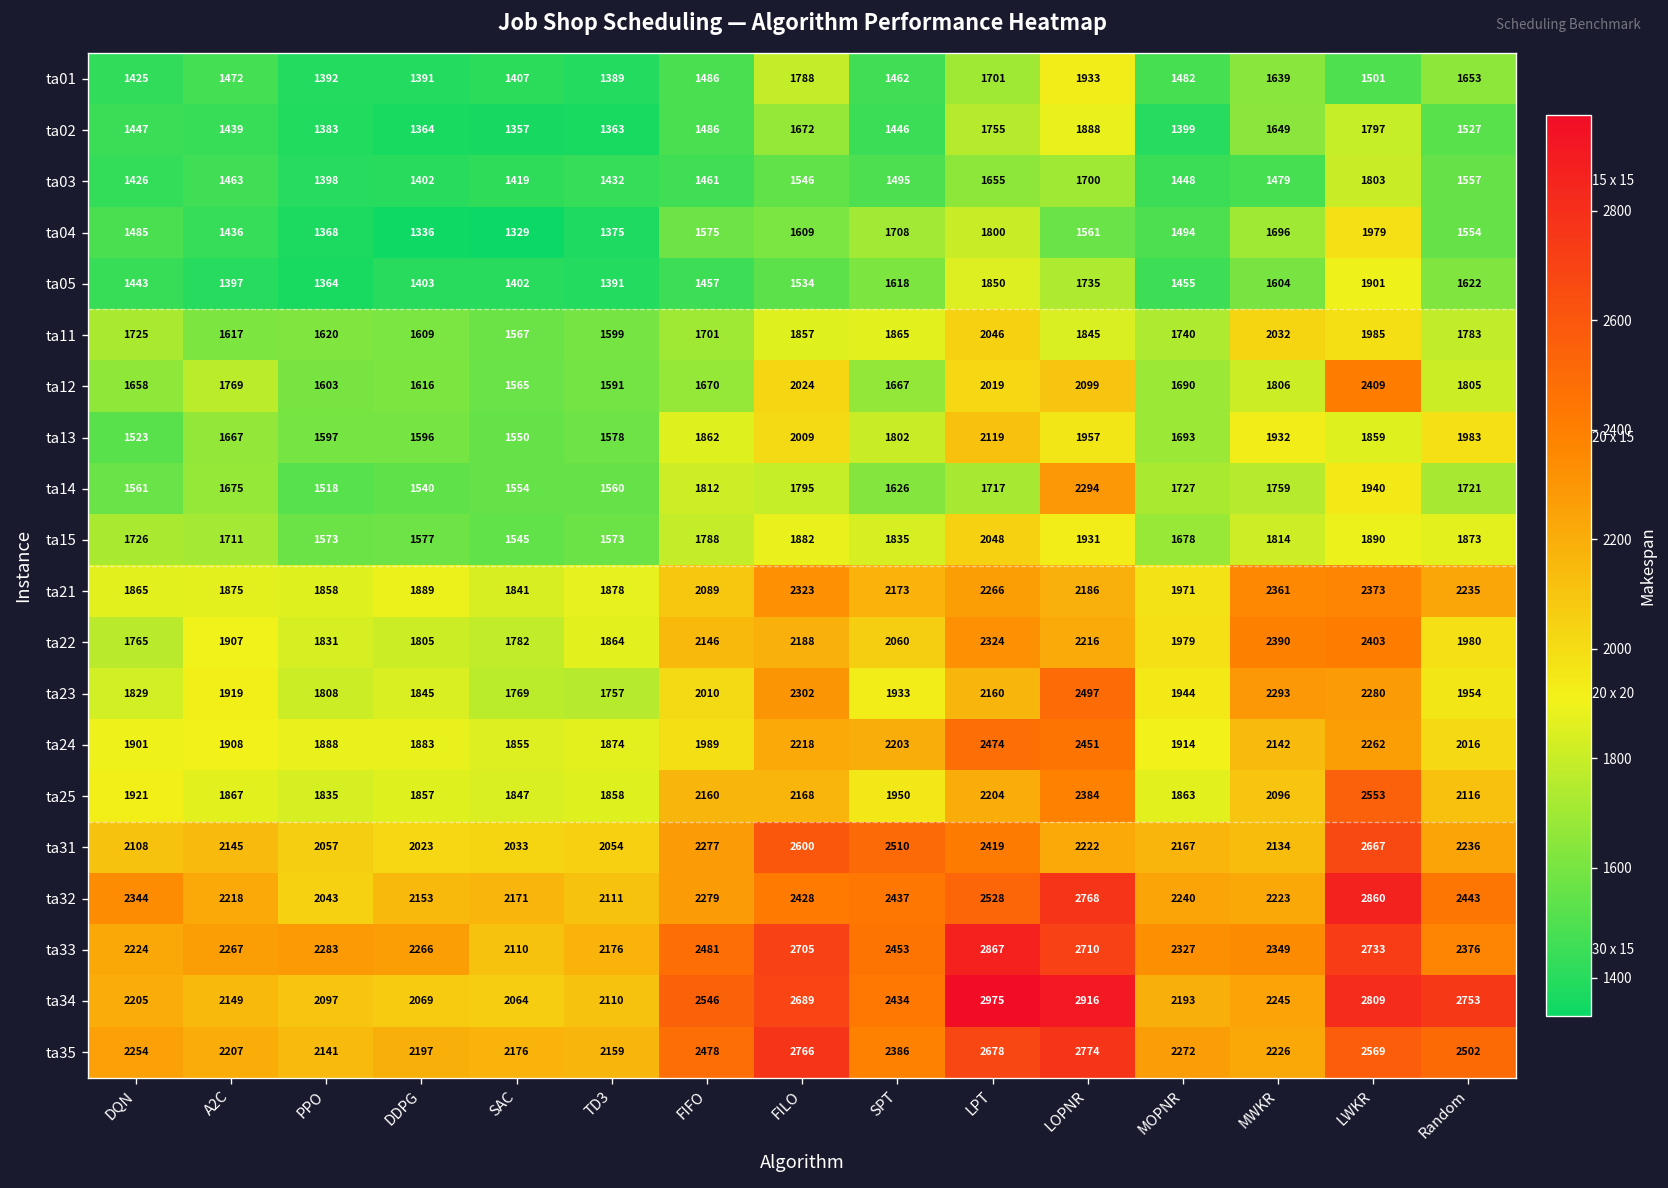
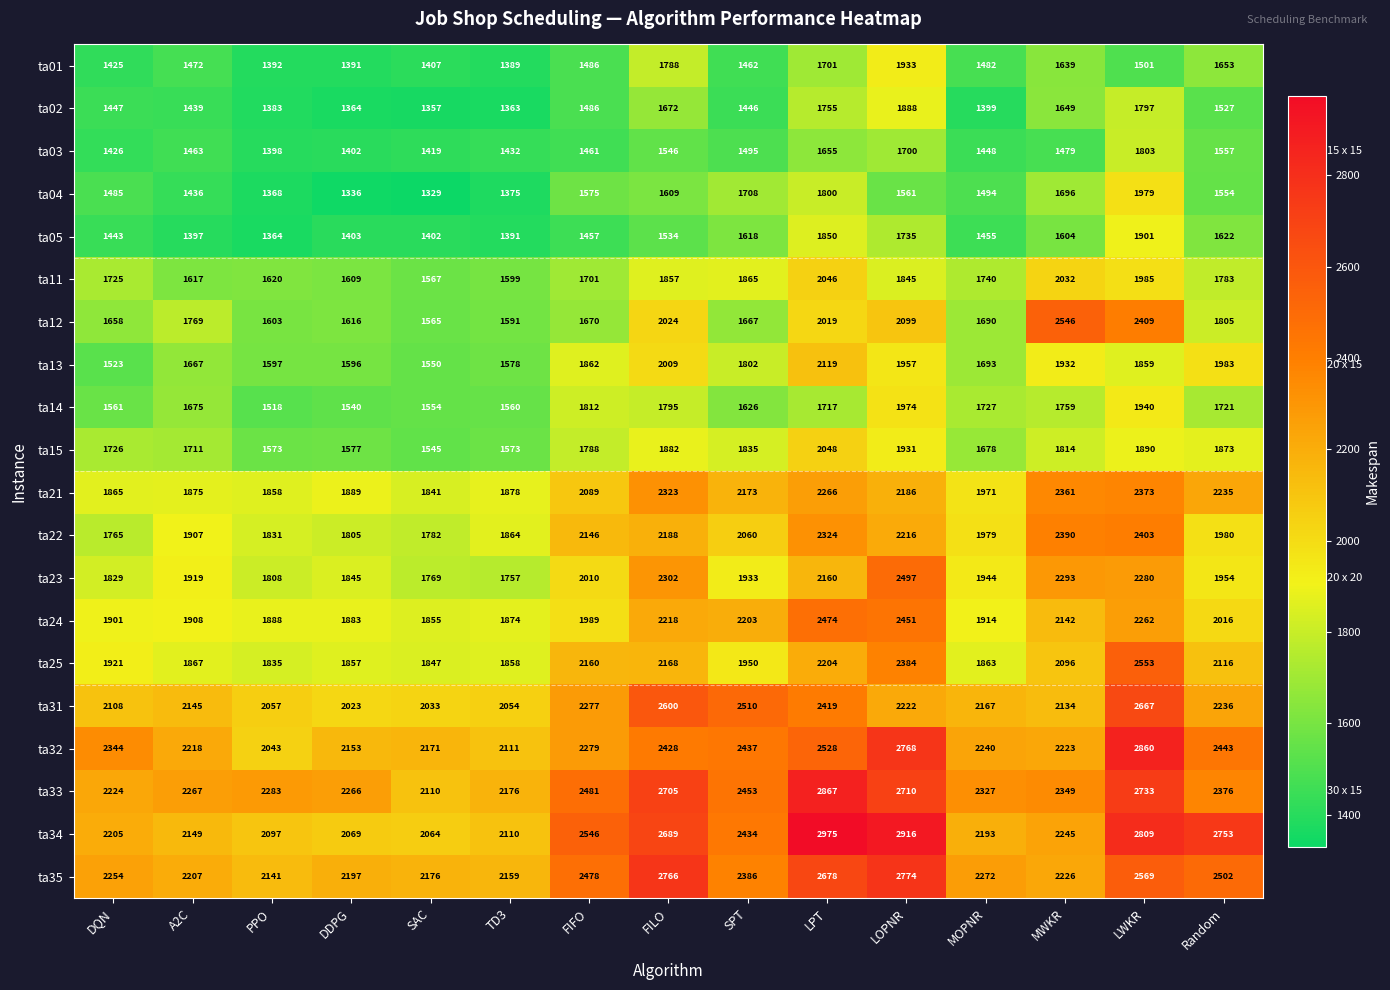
  {
    "ta12": {
      "DQN": 1658,
      "A2C": 1769,
      "PPO": 1603,
      "DDPG": 1616,
      "SAC": 1565,
      "TD3": 1591,
      "FIFO": 1670,
      "FILO": 2024,
      "SPT": 1667,
      "LPT": 2019,
      "LOPNR": 2099,
      "MOPNR": 1690,
-     "MWKR": 1806,
+     "MWKR": 2546,
      "LWKR": 2409,
      "Random": 1805
    },
    "ta14": {
      "DQN": 1561,
      "A2C": 1675,
      "PPO": 1518,
      "DDPG": 1540,
      "SAC": 1554,
      "TD3": 1560,
      "FIFO": 1812,
      "FILO": 1795,
      "SPT": 1626,
      "LPT": 1717,
-     "LOPNR": 2294,
+     "LOPNR": 1974,
      "MOPNR": 1727,
      "MWKR": 1759,
      "LWKR": 1940,
      "Random": 1721
    }
  }
